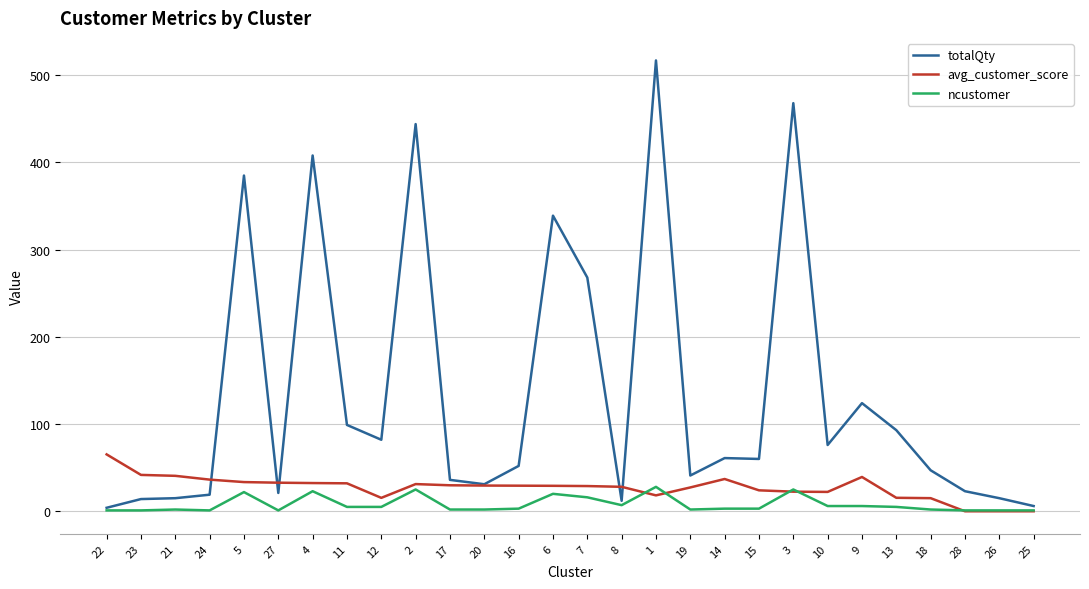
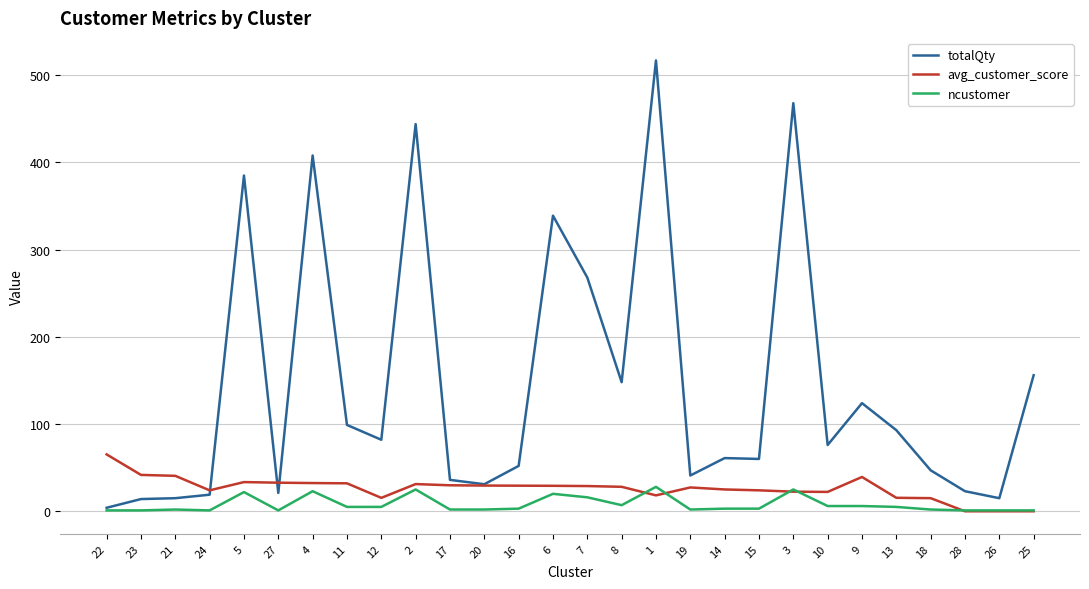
  {
    "totalQty": {
      "22": 0,
      "23": 10,
      "21": 20,
      "24": 20,
      "5": 390,
      "27": 20,
      "4": 410,
      "11": 100,
      "12": 80,
      "2": 440,
      "17": 40,
      "16": 50,
      "6": 340,
      "7": 270,
-     "8": 10,
+     "8": 150,
      "1": 520,
      "19": 40,
      "14": 60,
      "15": 60,
      "3": 470,
      "10": 80,
      "9": 120,
      "13": 90,
      "18": 50,
      "28": 20,
      "26": 20,
-     "25": 10
+     "25": 160
    },
    "avg_customer_score": {
      "22": 70,
      "23": 40,
      "21": 40,
-     "24": 40,
+     "24": 20,
      "5": 30,
      "27": 30,
      "4": 30,
      "11": 30,
      "12": 20,
      "2": 30,
      "17": 30,
      "16": 30,
      "6": 30,
      "7": 30,
      "8": 30,
      "1": 20,
      "19": 30,
-     "14": 40,
+     "14": 30,
      "15": 20,
      "10": 20,
      "9": 40,
      "13": 20,
      "18": 20
    },
    "ncustomer": {
      "22": 0,
      "23": 0,
      "21": 0,
      "24": 0,
      "5": 20,
      "27": 0,
      "4": 20,
      "11": 10,
      "12": 10,
      "2": 30,
      "17": 0,
      "20": 0,
      "16": 0,
      "6": 20,
      "7": 20,
      "8": 10,
      "1": 30,
      "19": 0,
      "14": 0,
      "15": 0,
      "10": 10,
      "9": 10,
      "13": 10,
      "18": 0
    }
  }
